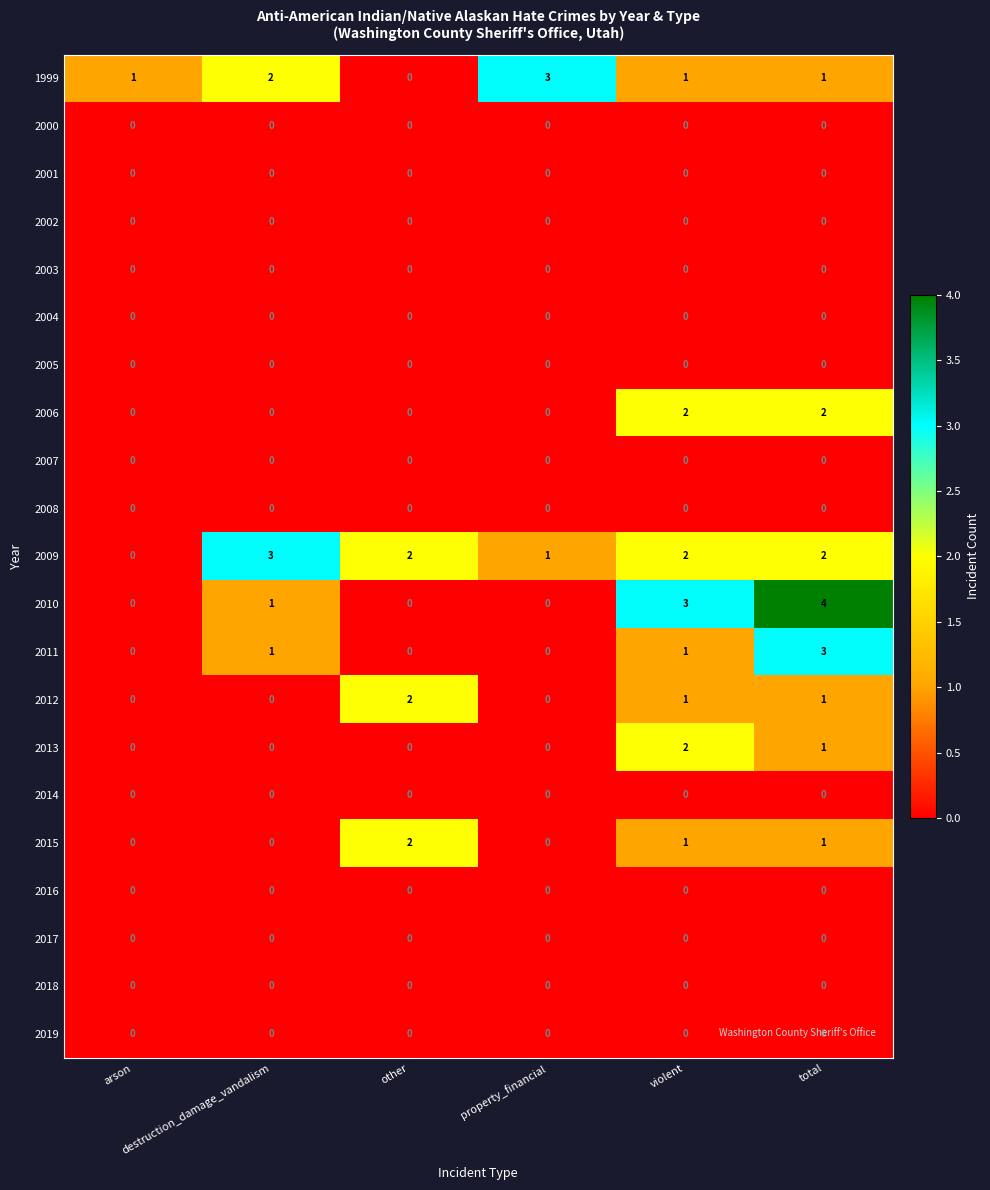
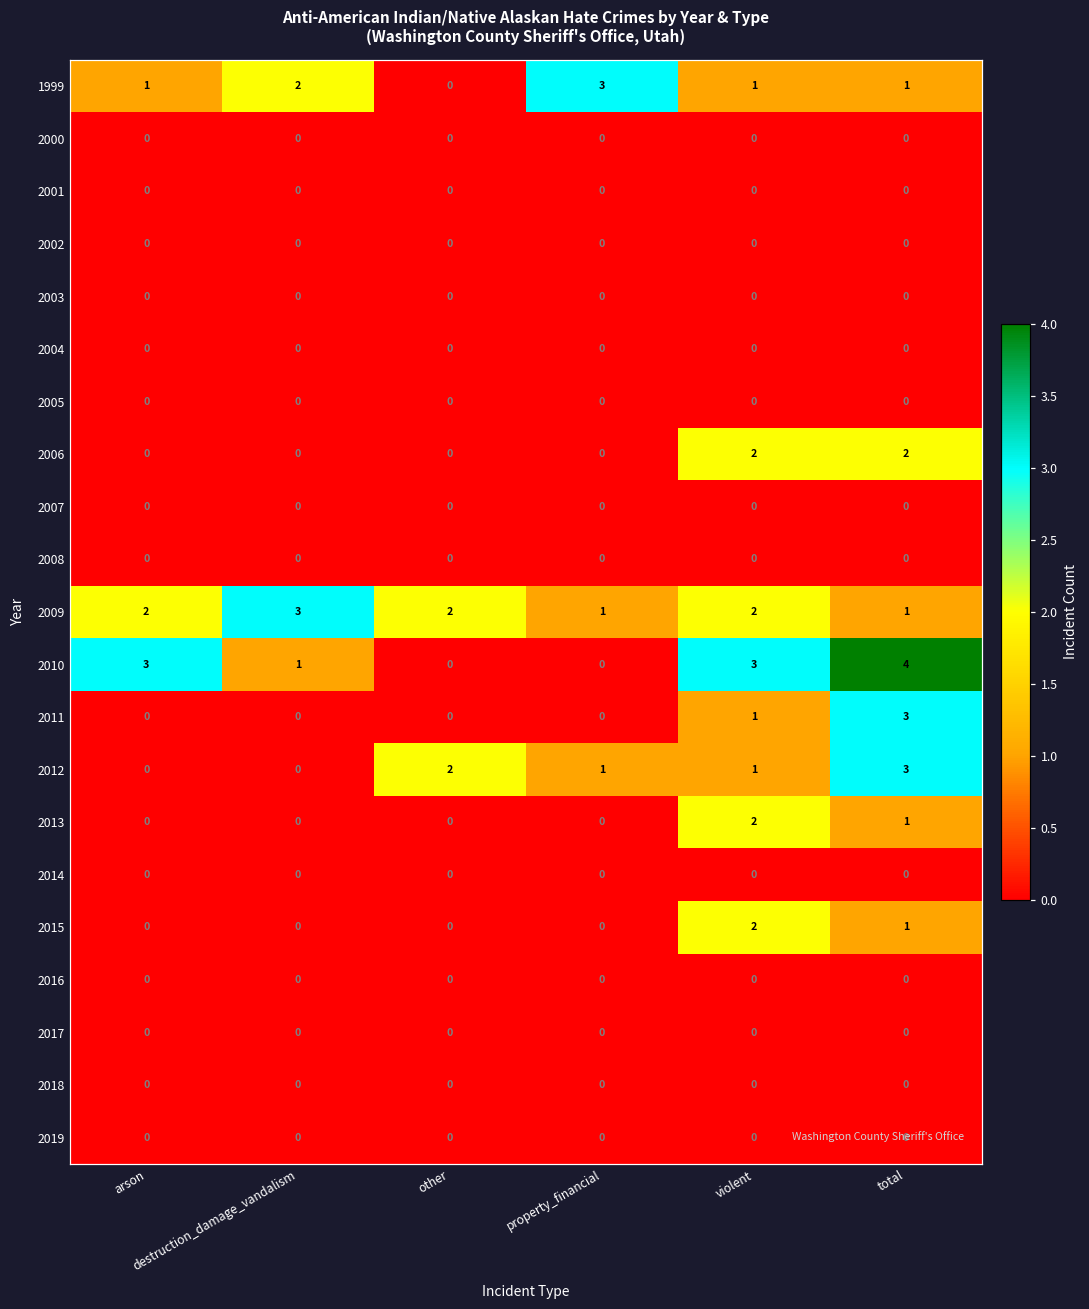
  {
    "1999": {
      "arson": 1,
      "destruction_damage_vandalism": 2,
      "other": 0,
      "property_financial": 3,
      "violent": 1,
      "total": 1
    },
    "2000": {
      "arson": 0,
      "destruction_damage_vandalism": 0,
      "other": 0,
      "property_financial": 0,
      "violent": 0,
      "total": 0
    },
    "2001": {
      "arson": 0,
      "destruction_damage_vandalism": 0,
      "other": 0,
      "property_financial": 0,
      "violent": 0,
      "total": 0
    },
    "2002": {
      "arson": 0,
      "destruction_damage_vandalism": 0,
      "other": 0,
      "property_financial": 0,
      "violent": 0,
      "total": 0
    },
    "2003": {
      "arson": 0,
      "destruction_damage_vandalism": 0,
      "other": 0,
      "property_financial": 0,
      "violent": 0,
      "total": 0
    },
    "2004": {
      "arson": 0,
      "destruction_damage_vandalism": 0,
      "other": 0,
      "property_financial": 0,
      "violent": 0,
      "total": 0
    },
    "2005": {
      "arson": 0,
      "destruction_damage_vandalism": 0,
      "other": 0,
      "property_financial": 0,
      "violent": 0,
      "total": 0
    },
    "2006": {
      "arson": 0,
      "destruction_damage_vandalism": 0,
      "other": 0,
      "property_financial": 0,
      "violent": 2,
      "total": 2
    },
    "2007": {
      "arson": 0,
      "destruction_damage_vandalism": 0,
      "other": 0,
      "property_financial": 0,
      "violent": 0,
      "total": 0
    },
    "2008": {
      "arson": 0,
      "destruction_damage_vandalism": 0,
      "other": 0,
      "property_financial": 0,
      "violent": 0,
      "total": 0
    },
    "2009": {
-     "arson": 0,
+     "arson": 2,
      "destruction_damage_vandalism": 3,
      "other": 2,
      "property_financial": 1,
      "violent": 2,
-     "total": 2
+     "total": 1
    },
    "2010": {
-     "arson": 0,
+     "arson": 3,
      "destruction_damage_vandalism": 1,
      "other": 0,
      "property_financial": 0,
      "violent": 3,
      "total": 4
    },
    "2011": {
      "arson": 0,
-     "destruction_damage_vandalism": 1,
+     "destruction_damage_vandalism": 0,
      "other": 0,
      "property_financial": 0,
      "violent": 1,
      "total": 3
    },
    "2012": {
      "arson": 0,
      "destruction_damage_vandalism": 0,
      "other": 2,
-     "property_financial": 0,
+     "property_financial": 1,
      "violent": 1,
-     "total": 1
+     "total": 3
    },
    "2013": {
      "arson": 0,
      "destruction_damage_vandalism": 0,
      "other": 0,
      "property_financial": 0,
      "violent": 2,
      "total": 1
    },
    "2014": {
      "arson": 0,
      "destruction_damage_vandalism": 0,
      "other": 0,
      "property_financial": 0,
      "violent": 0,
      "total": 0
    },
    "2015": {
      "arson": 0,
      "destruction_damage_vandalism": 0,
-     "other": 2,
+     "other": 0,
      "property_financial": 0,
-     "violent": 1,
+     "violent": 2,
      "total": 1
    },
    "2016": {
      "arson": 0,
      "destruction_damage_vandalism": 0,
      "other": 0,
      "property_financial": 0,
      "violent": 0,
      "total": 0
    },
    "2017": {
      "arson": 0,
      "destruction_damage_vandalism": 0,
      "other": 0,
      "property_financial": 0,
      "violent": 0,
      "total": 0
    },
    "2018": {
      "arson": 0,
      "destruction_damage_vandalism": 0,
      "other": 0,
      "property_financial": 0,
      "violent": 0,
      "total": 0
    },
    "2019": {
      "arson": 0,
      "destruction_damage_vandalism": 0,
      "other": 0,
      "property_financial": 0,
      "violent": 0
    }
  }
